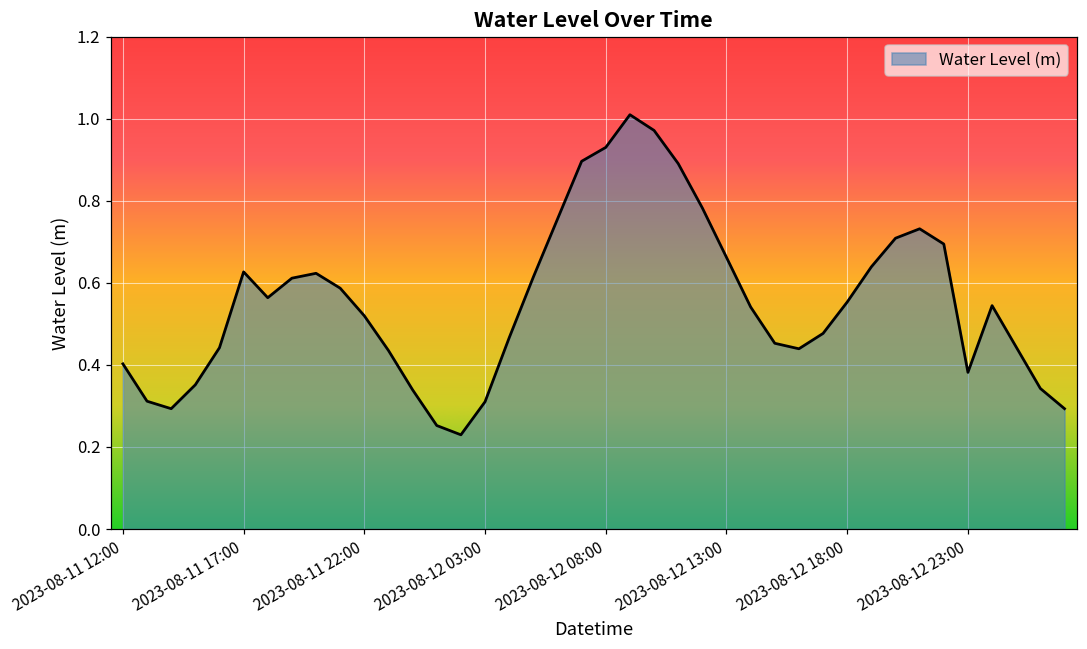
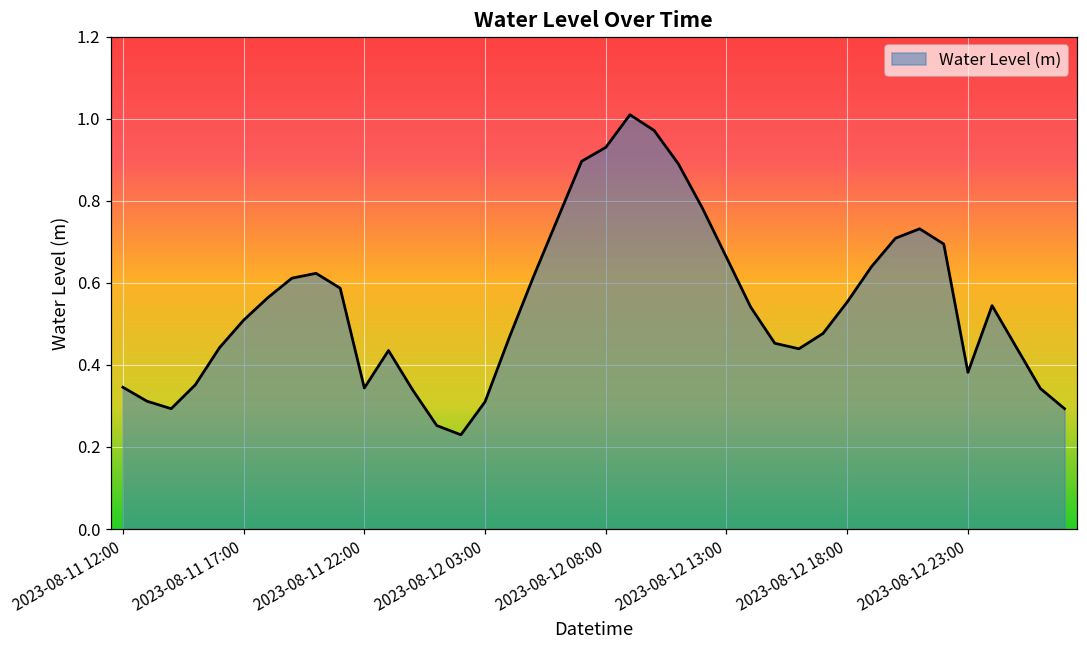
  {
-   "2023-08-11 12:00": 0.40,
-   "2023-08-11 17:00": 0.63,
-   "2023-08-11 22:00": 0.52,
+   "2023-08-11 12:00": 0.35,
+   "2023-08-11 17:00": 0.51,
+   "2023-08-11 22:00": 0.34,
    "2023-08-12 03:00": 0.31,
    "2023-08-12 08:00": 0.93,
    "2023-08-12 13:00": 0.66,
    "2023-08-12 18:00": 0.55,
    "2023-08-12 23:00": 0.38
  }
